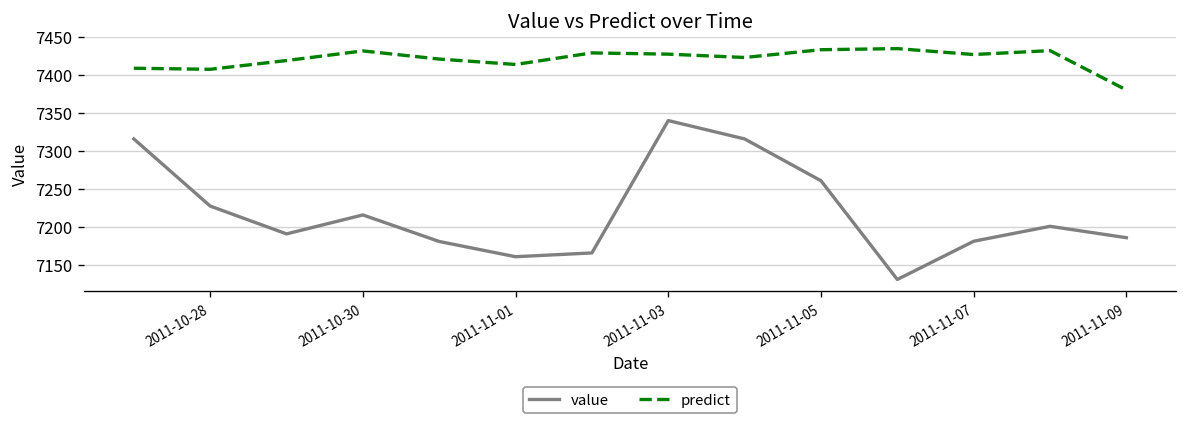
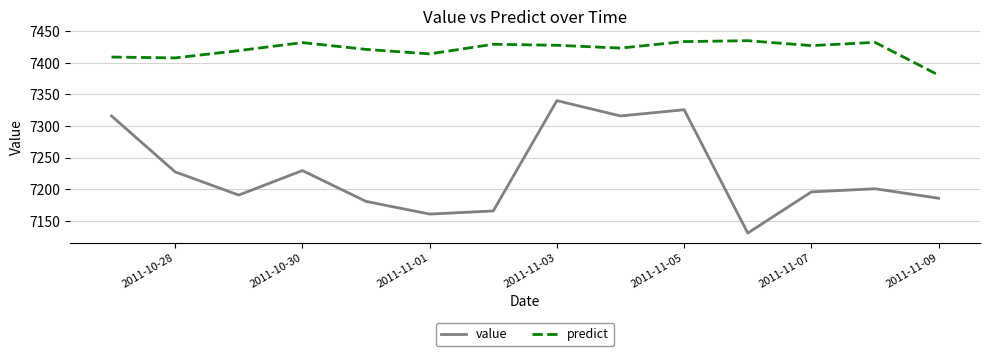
  {
    "value": {
      "2011-10-28": 7230,
-     "2011-10-30": 7220,
+     "2011-10-30": 7230,
      "2011-11-01": 7160,
      "2011-11-03": 7340,
-     "2011-11-05": 7260,
-     "2011-11-07": 7180,
+     "2011-11-05": 7330,
+     "2011-11-07": 7200,
      "2011-11-09": 7190
    },
    "predict": {
      "2011-10-28": 7410,
      "2011-10-30": 7430,
      "2011-11-01": 7410,
      "2011-11-03": 7430,
      "2011-11-05": 7430,
      "2011-11-07": 7430,
      "2011-11-09": 7380
    }
  }
